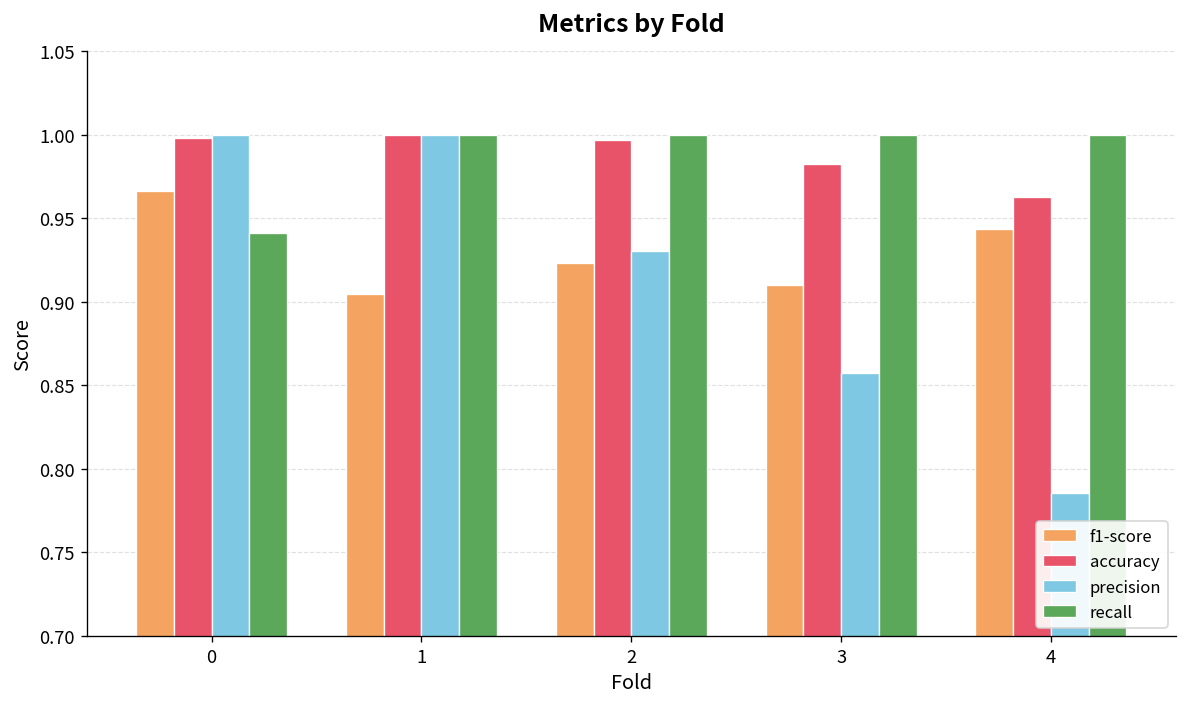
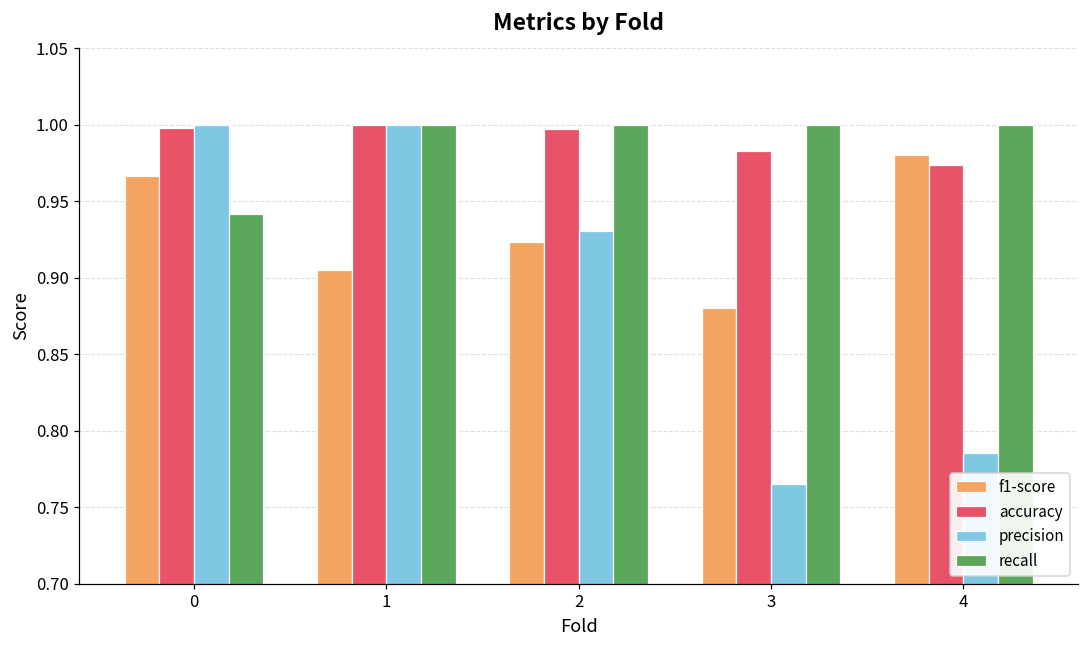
  {
    "f1-score": {
      "0": 0.967,
      "1": 0.905,
      "2": 0.923,
-     "3": 0.91,
-     "4": 0.944
+     "3": 0.88,
+     "4": 0.980
    },
    "accuracy": {
      "0": 0.998,
      "1": 1.000,
      "2": 0.997,
      "3": 0.982,
-     "4": 0.963
+     "4": 0.973
    },
    "precision": {
      "0": 1.000,
      "1": 1.000,
      "2": 0.931,
-     "3": 0.857,
+     "3": 0.765,
      "4": 0.786
    },
    "recall": {
      "0": 0.942,
      "1": 1.000,
      "2": 1.000,
      "3": 1.000,
      "4": 1.000
    }
  }
